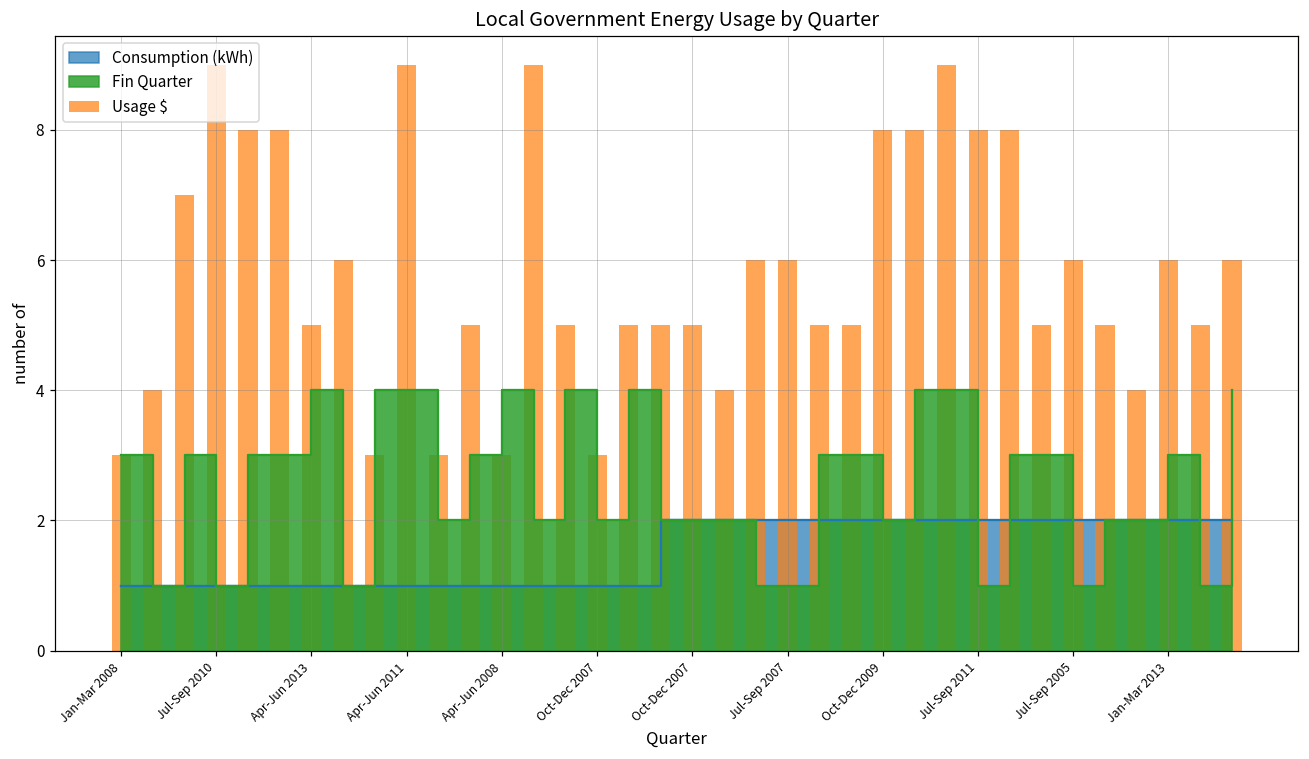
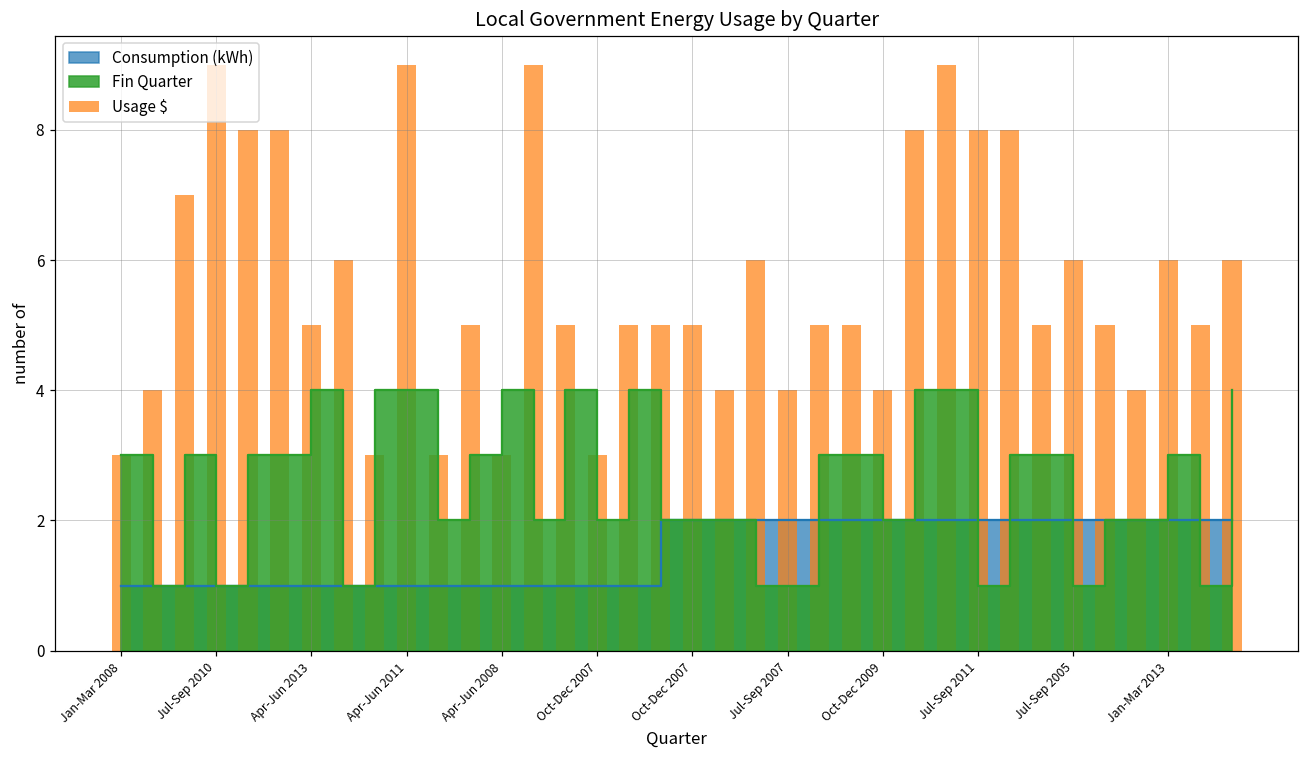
  {
    "Usage $": {
-     "Jul-Sep 2007": 6,
-     "Oct-Dec 2009": 8,
+     "Jul-Sep 2007": 4,
+     "Oct-Dec 2009": 4,
      "Jul-Sep 2011": 8,
      "Jul-Sep 2005": 6
    }
  }
